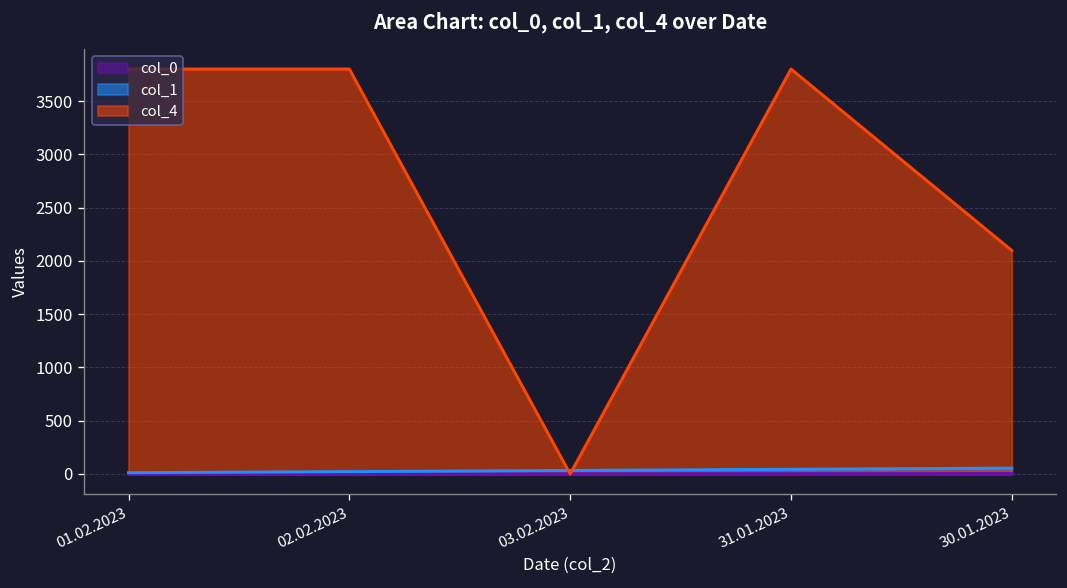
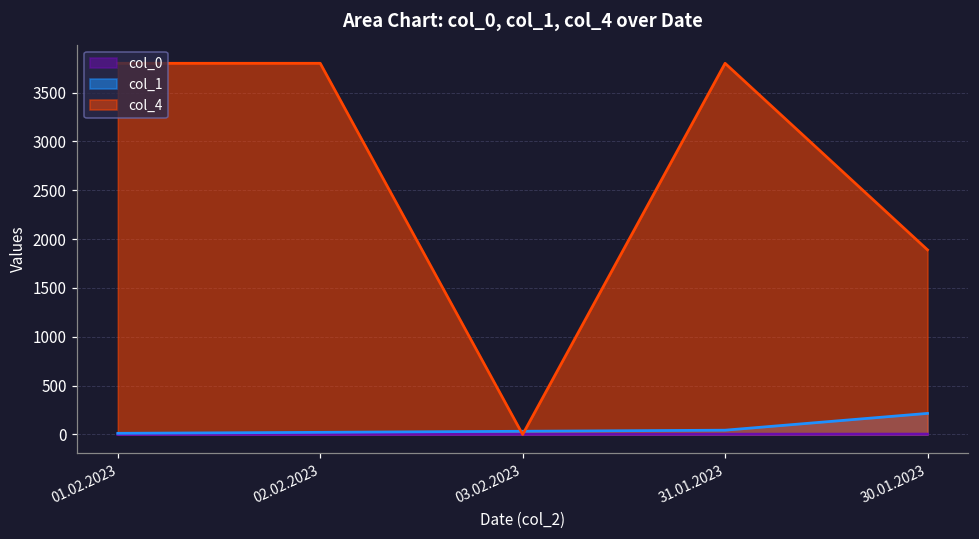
  {
    "col_0": {
      "31.01.2023": 0,
      "30.01.2023": 0
    },
    "col_1": {
      "03.02.2023": 0,
      "31.01.2023": 0,
-     "30.01.2023": 100
+     "30.01.2023": 200
    },
    "col_4": {
      "02.02.2023": 3800,
      "31.01.2023": 3800,
-     "30.01.2023": 2100
+     "30.01.2023": 1900
    }
  }
